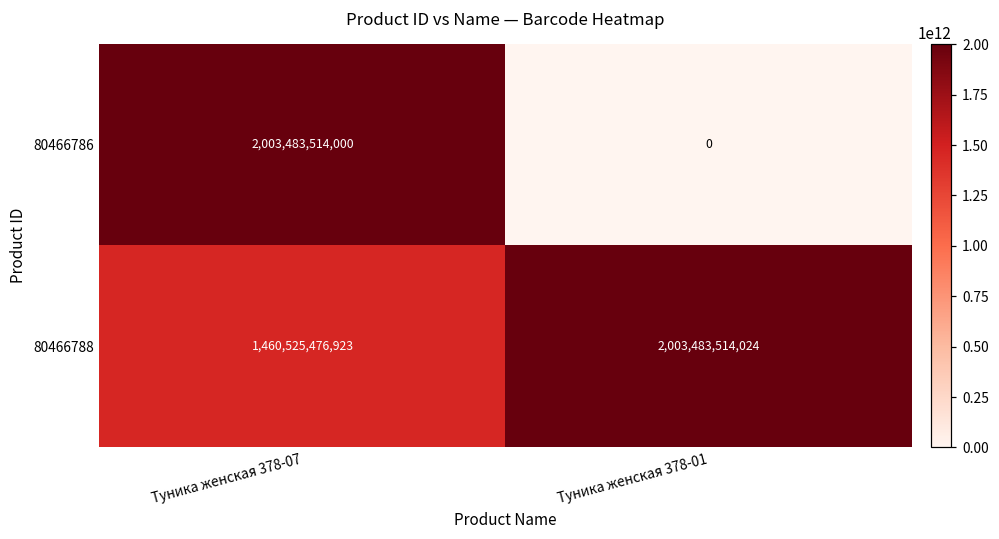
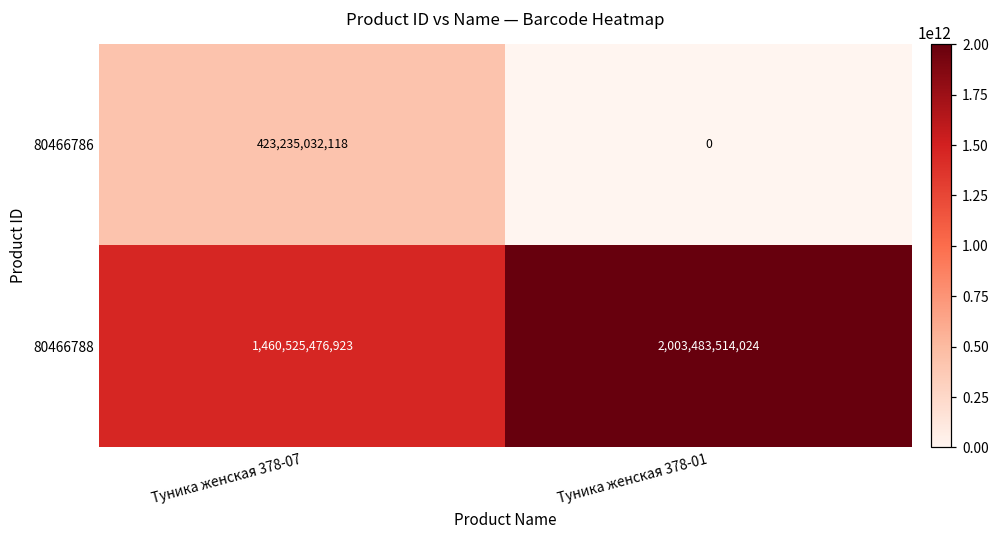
  {
    "80466786": {
-     "Туника женская 378-07": "2,003,483,514,000",
+     "Туника женская 378-07": "423,235,032,118",
      "Туника женская 378-01": "0"
    },
    "80466788": {
      "Туника женская 378-07": "1,460,525,476,923",
      "Туника женская 378-01": "2,003,483,514,024"
    }
  }
